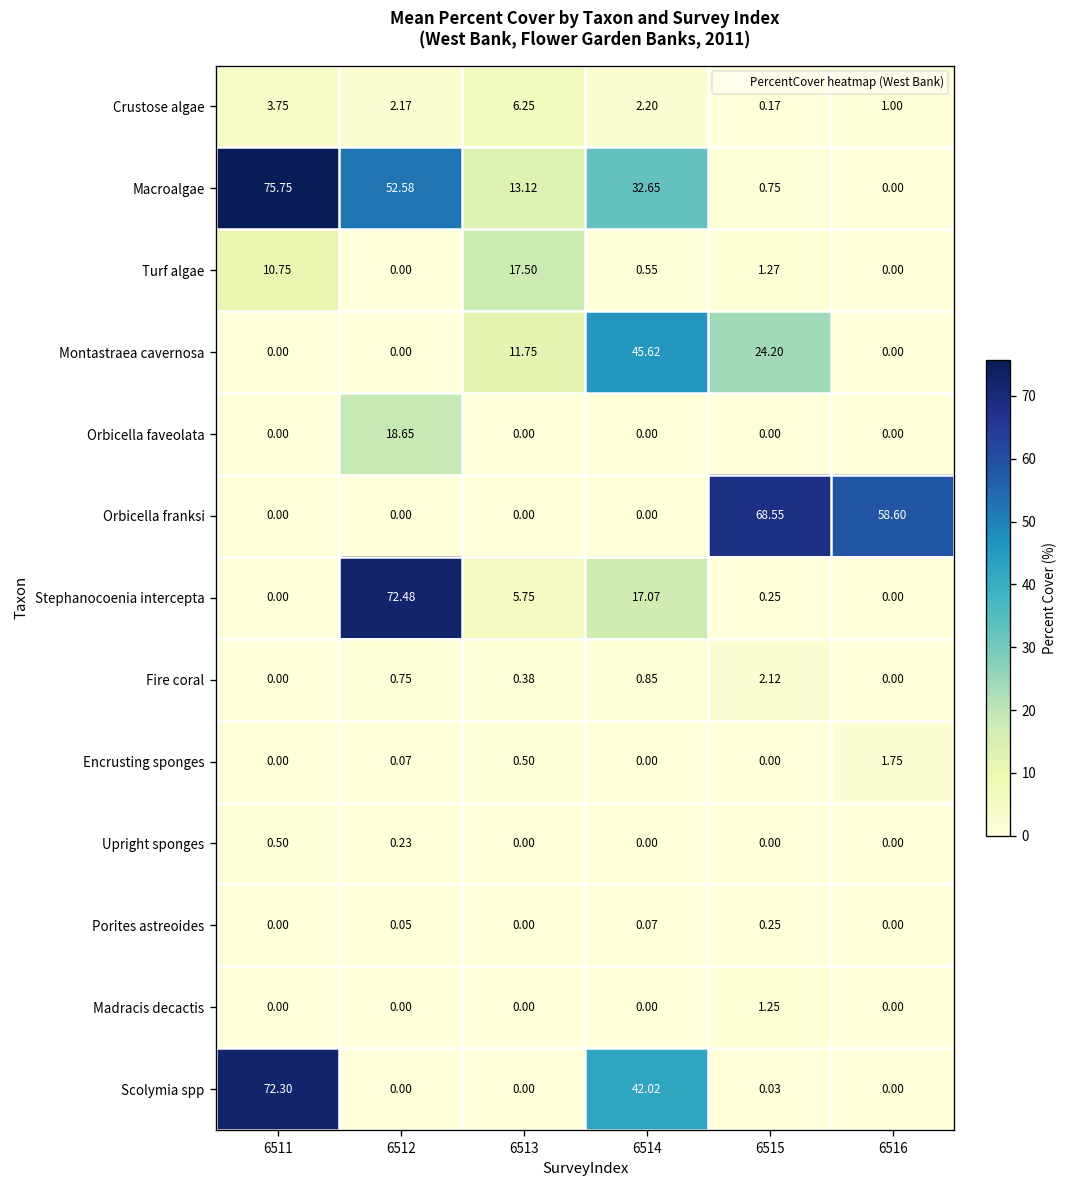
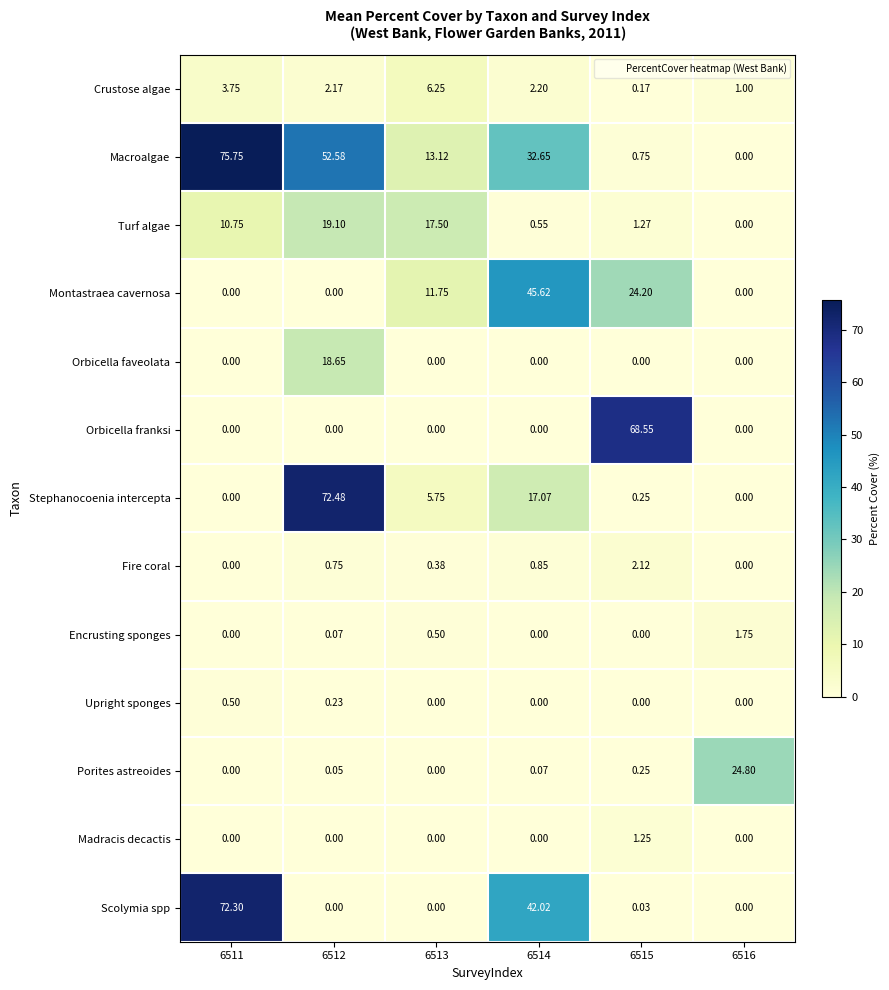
  {
    "Crustose algae": {
      "6511": 3.75,
      "6512": 2.17,
      "6513": 6.25,
      "6514": 2.20,
      "6515": 0.17,
      "6516": 1.00
    },
    "Macroalgae": {
      "6511": 75.75,
      "6512": 52.58,
      "6513": 13.12,
      "6514": 32.65,
      "6515": 0.75,
      "6516": 0.00
    },
    "Turf algae": {
      "6511": 10.75,
-     "6512": 0.00,
+     "6512": 19.10,
      "6513": 17.50,
      "6514": 0.55,
      "6515": 1.27,
      "6516": 0.00
    },
    "Montastraea cavernosa": {
      "6511": 0.00,
      "6512": 0.00,
      "6513": 11.75,
      "6514": 45.62,
      "6515": 24.20,
      "6516": 0.00
    },
    "Orbicella faveolata": {
      "6511": 0.00,
      "6512": 18.65,
      "6513": 0.00,
      "6514": 0.00,
      "6515": 0.00,
      "6516": 0.00
    },
    "Orbicella franksi": {
      "6511": 0.00,
      "6512": 0.00,
      "6513": 0.00,
      "6514": 0.00,
      "6515": 68.55,
-     "6516": 58.60
+     "6516": 0.00
    },
    "Stephanocoenia intercepta": {
      "6511": 0.00,
      "6512": 72.48,
      "6513": 5.75,
      "6514": 17.07,
      "6515": 0.25,
      "6516": 0.00
    },
    "Fire coral": {
      "6511": 0.00,
      "6512": 0.75,
      "6513": 0.38,
      "6514": 0.85,
      "6515": 2.12,
      "6516": 0.00
    },
    "Encrusting sponges": {
      "6511": 0.00,
      "6512": 0.07,
      "6513": 0.50,
      "6514": 0.00,
      "6515": 0.00,
      "6516": 1.75
    },
    "Upright sponges": {
      "6511": 0.50,
      "6512": 0.23,
      "6513": 0.00,
      "6514": 0.00,
      "6515": 0.00,
      "6516": 0.00
    },
    "Porites astreoides": {
      "6511": 0.00,
      "6512": 0.05,
      "6513": 0.00,
      "6514": 0.07,
      "6515": 0.25,
-     "6516": 0.00
+     "6516": 24.80
    },
    "Madracis decactis": {
      "6511": 0.00,
      "6512": 0.00,
      "6513": 0.00,
      "6514": 0.00,
      "6515": 1.25,
      "6516": 0.00
    },
    "Scolymia spp": {
      "6511": 72.30,
      "6512": 0.00,
      "6513": 0.00,
      "6514": 42.02,
      "6515": 0.03,
      "6516": 0.00
    }
  }
